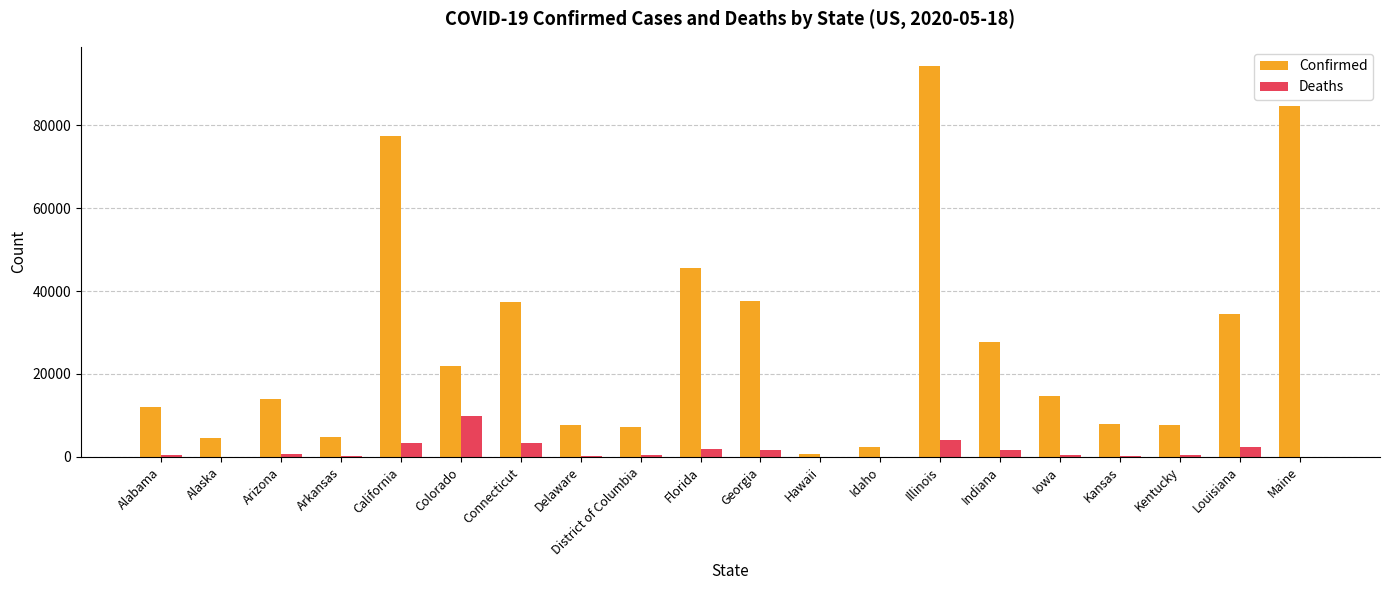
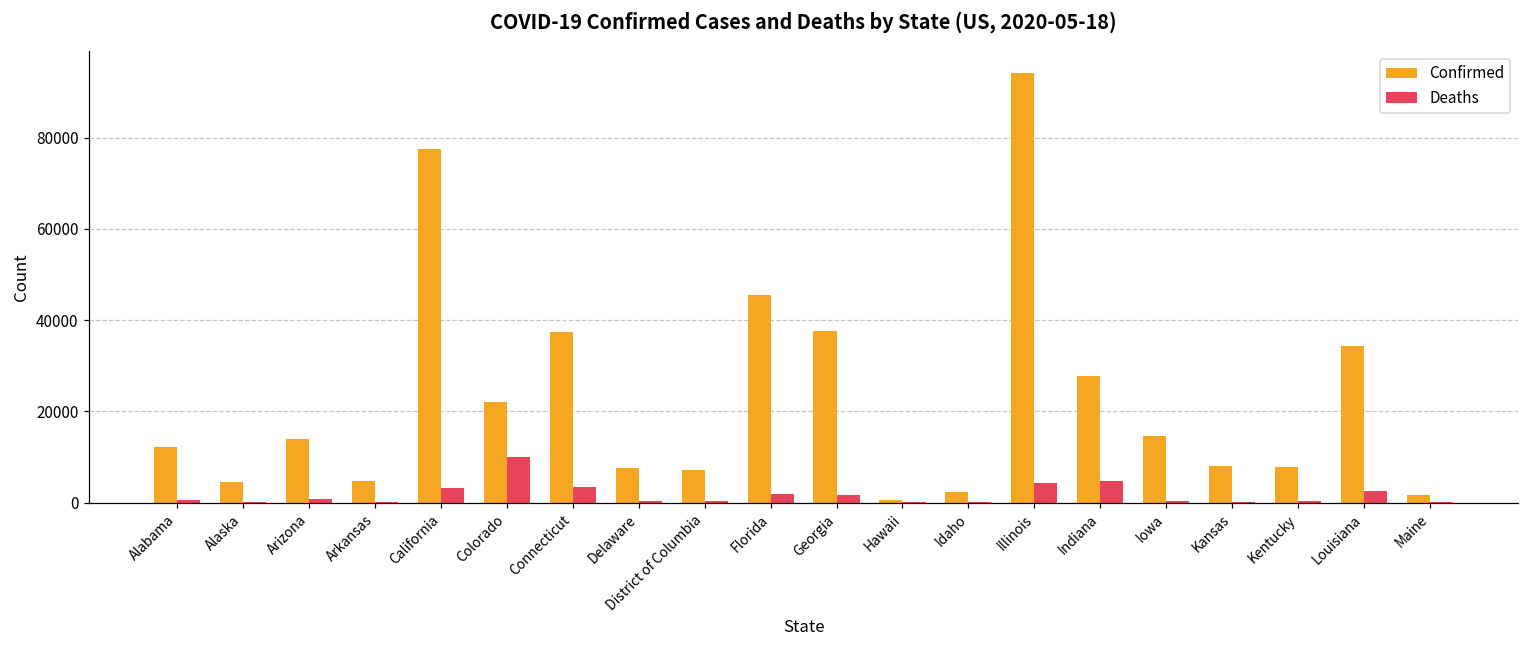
  {
    "Confirmed": {
      "Alabama": 12000,
      "Alaska": 5000,
      "Arizona": 14000,
      "Arkansas": 5000,
      "California": 77000,
      "Colorado": 22000,
      "Connecticut": 37000,
      "Delaware": 8000,
      "District of Columbia": 7000,
      "Florida": 46000,
      "Georgia": 38000,
      "Hawaii": 1000,
      "Idaho": 2000,
      "Illinois": 94000,
      "Indiana": 28000,
      "Iowa": 15000,
      "Kansas": 8000,
      "Kentucky": 8000,
      "Louisiana": 34000,
-     "Maine": 85000
+     "Maine": 2000
    },
    "Deaths": {
      "Arizona": 1000,
      "California": 3000,
      "Colorado": 10000,
      "Connecticut": 3000,
      "Florida": 2000,
      "Georgia": 2000,
      "Illinois": 4000,
-     "Indiana": 2000,
+     "Indiana": 5000,
      "Louisiana": 2000
    }
  }
